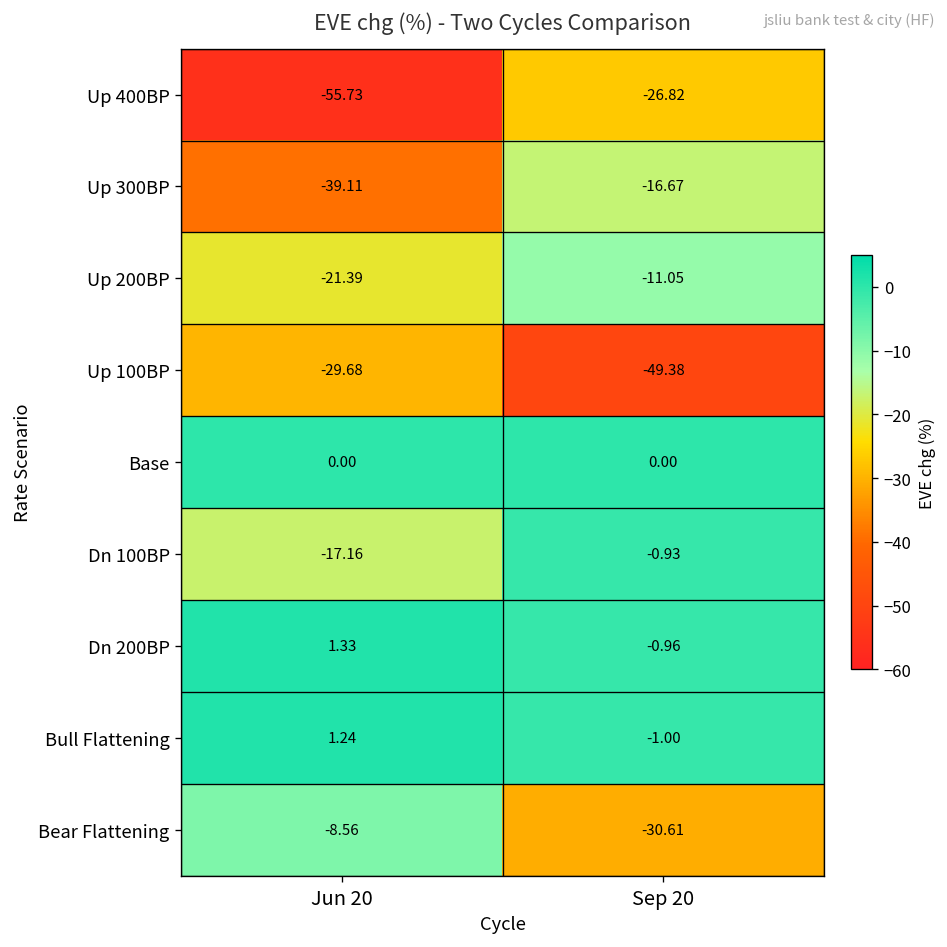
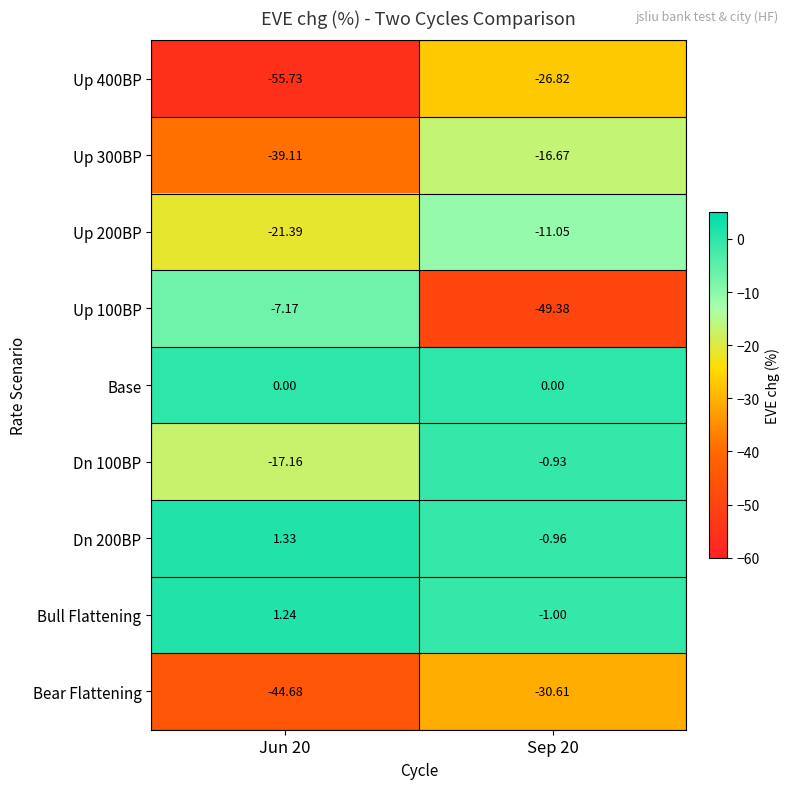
  {
    "Up 400BP": {
      "Jun 20": -55.73,
      "Sep 20": -26.82
    },
    "Up 300BP": {
      "Jun 20": -39.11,
      "Sep 20": -16.67
    },
    "Up 200BP": {
      "Jun 20": -21.39,
      "Sep 20": -11.05
    },
    "Up 100BP": {
-     "Jun 20": -29.68,
+     "Jun 20": -7.17,
      "Sep 20": -49.38
    },
    "Base": {
      "Jun 20": 0.00,
      "Sep 20": 0.00
    },
    "Dn 100BP": {
      "Jun 20": -17.16,
      "Sep 20": -0.93
    },
    "Dn 200BP": {
      "Jun 20": 1.33,
      "Sep 20": -0.96
    },
    "Bull Flattening": {
      "Jun 20": 1.24,
      "Sep 20": -1.00
    },
    "Bear Flattening": {
-     "Jun 20": -8.56,
+     "Jun 20": -44.68,
      "Sep 20": -30.61
    }
  }
